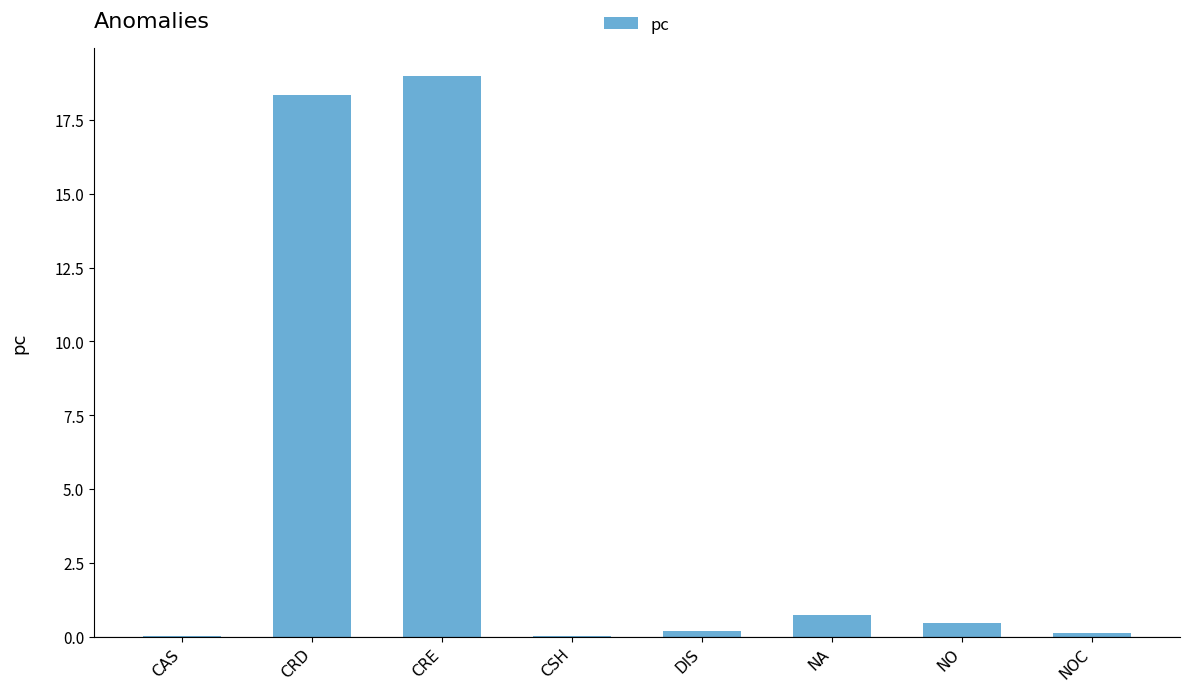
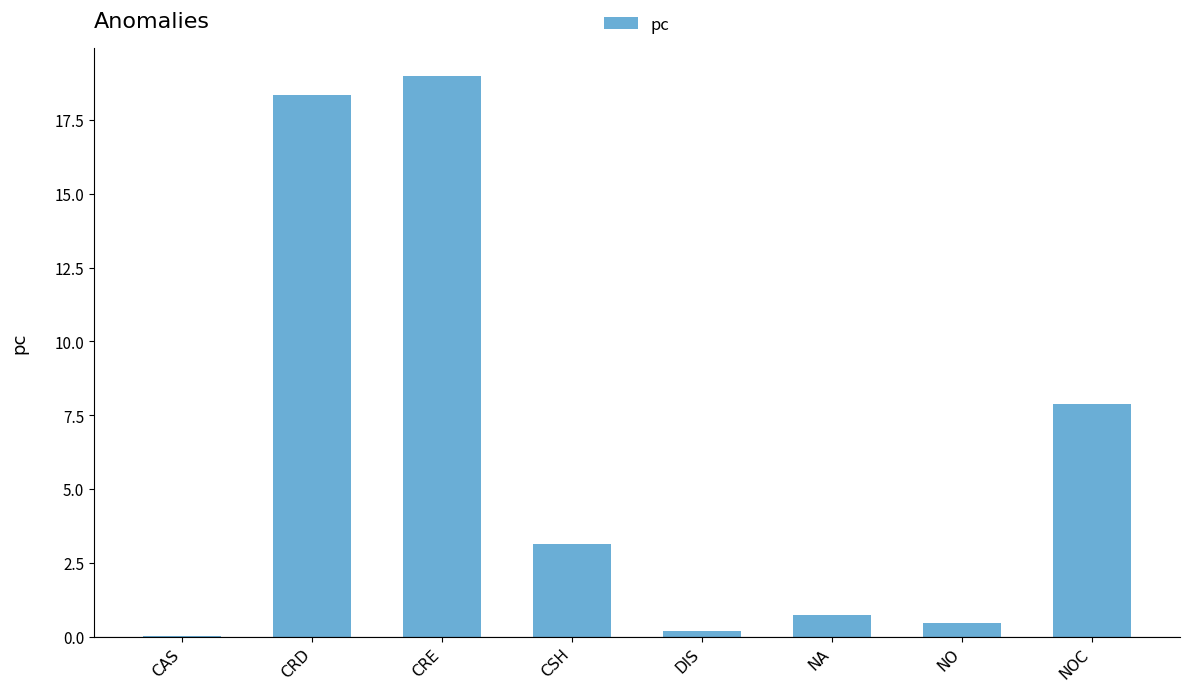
  {
    "CRD": 18.4,
    "CRE": 19.0,
-   "CSH": 0.0,
+   "CSH": 3.1,
    "DIS": 0.2,
    "NA": 0.7,
    "NO": 0.5,
-   "NOC": 0.1
+   "NOC": 7.9
  }
